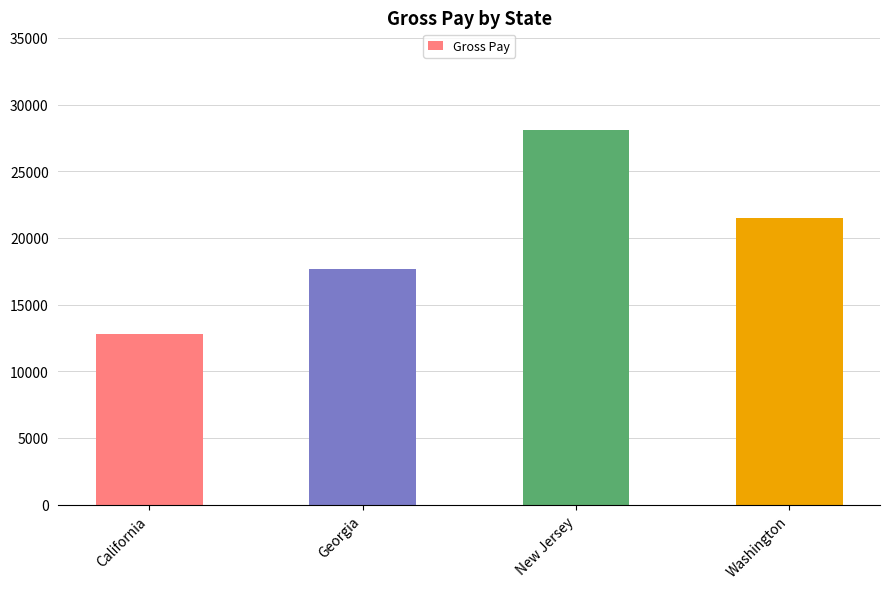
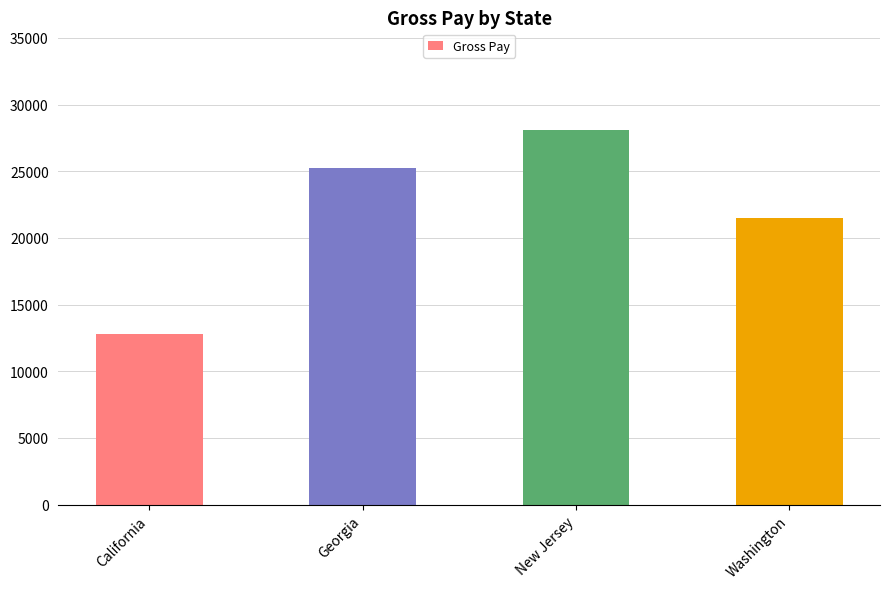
  {
    "California": 12800,
-   "Georgia": 17600,
+   "Georgia": 25300,
    "New Jersey": 28100,
    "Washington": 21500
  }
